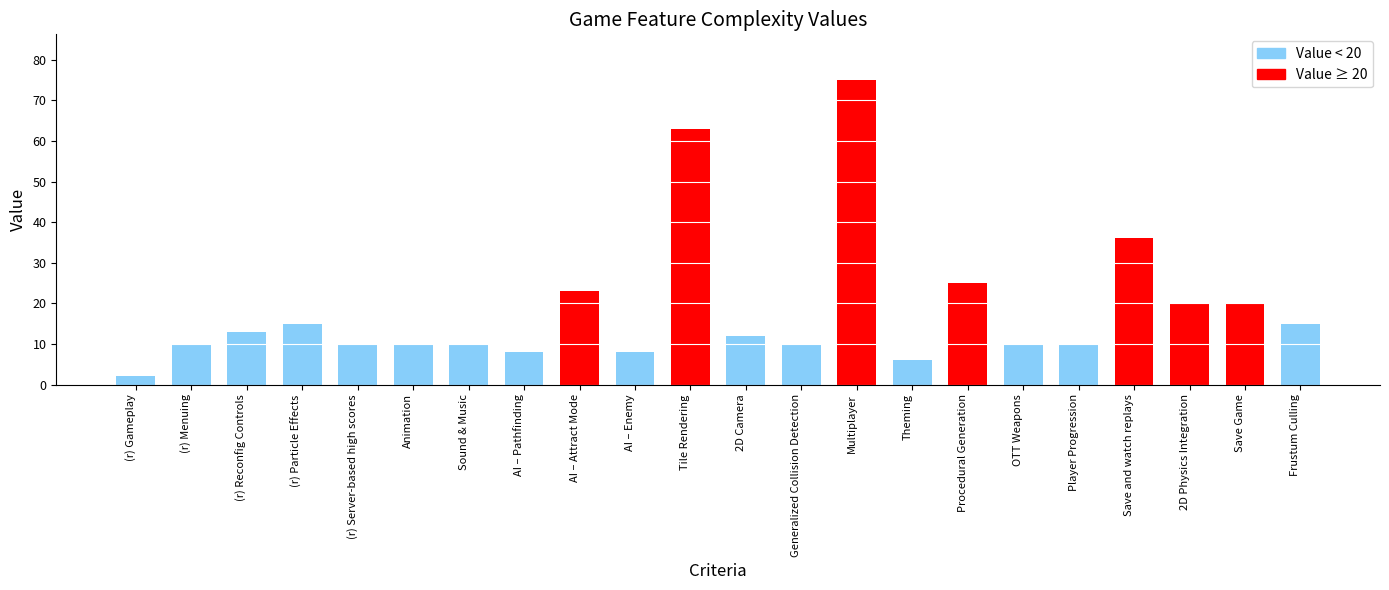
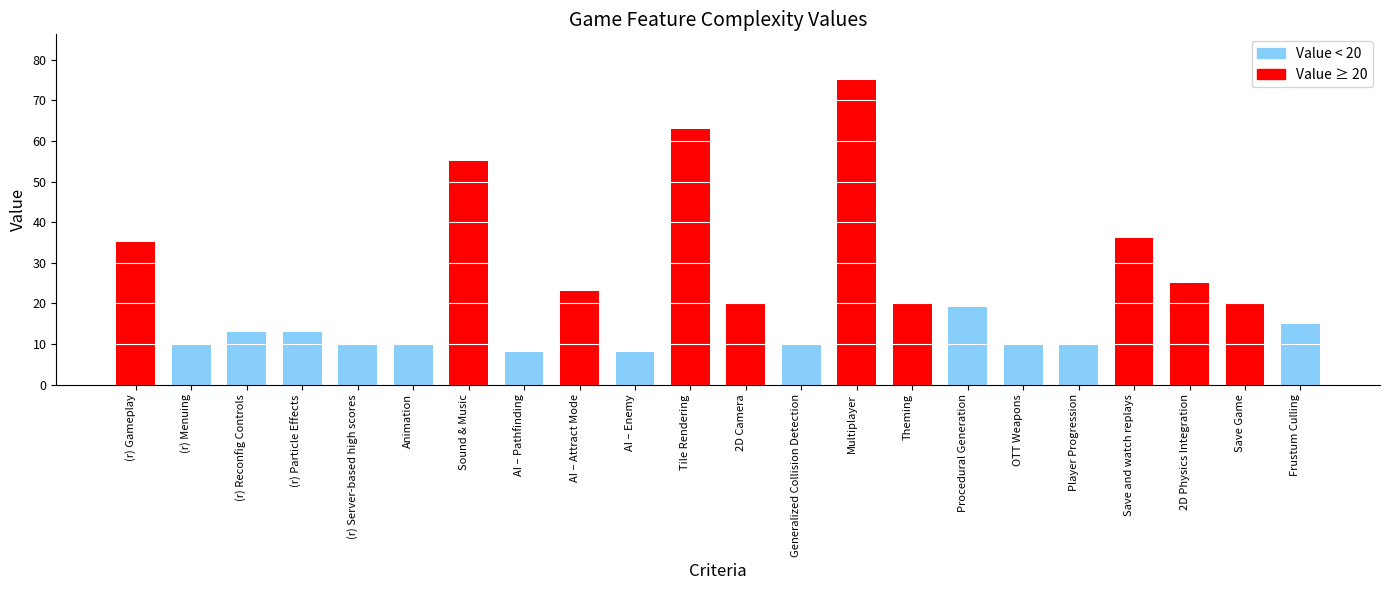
  {
-   "(r) Gameplay": 2,
+   "(r) Gameplay": 35,
    "(r) Menuing": 10,
    "(r) Reconfig Controls": 13,
-   "(r) Particle Effects": 15,
+   "(r) Particle Effects": 13,
    "(r) Server-based high scores": 10,
    "Animation": 10,
-   "Sound & Music": 10,
+   "Sound & Music": 55,
    "AI – Pathfinding": 8,
    "AI – Attract Mode": 23,
    "AI – Enemy": 8,
    "Tile Rendering": 63,
-   "2D Camera": 12,
+   "2D Camera": 20,
    "Generalized Collision Detection": 10,
    "Multiplayer": 75,
-   "Theming": 6,
-   "Procedural Generation": 25,
+   "Theming": 20,
+   "Procedural Generation": 19,
    "OTT Weapons": 10,
    "Player Progression": 10,
    "Save and watch replays": 36,
-   "2D Physics Integration": 20,
+   "2D Physics Integration": 25,
    "Save Game": 20,
    "Frustum Culling": 15
  }
